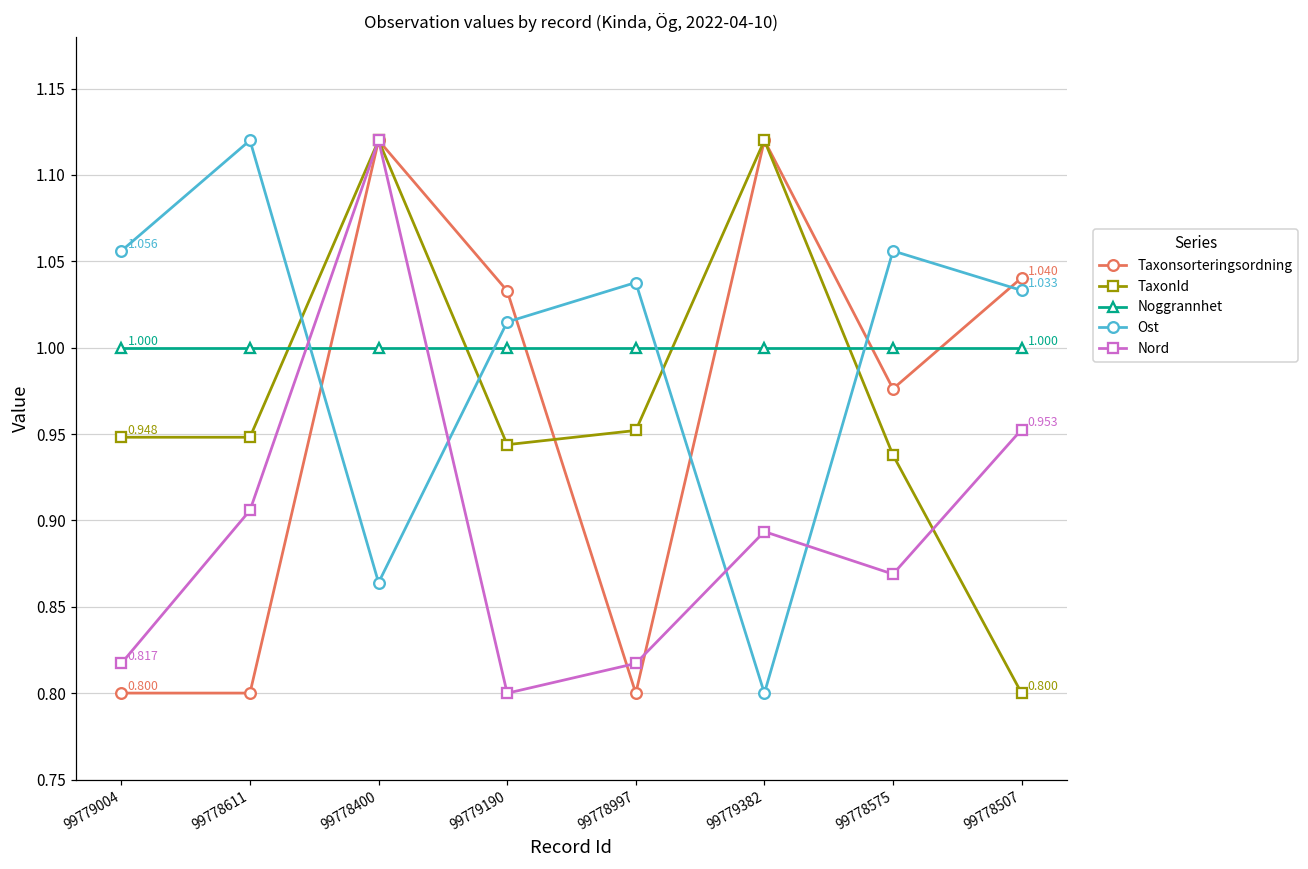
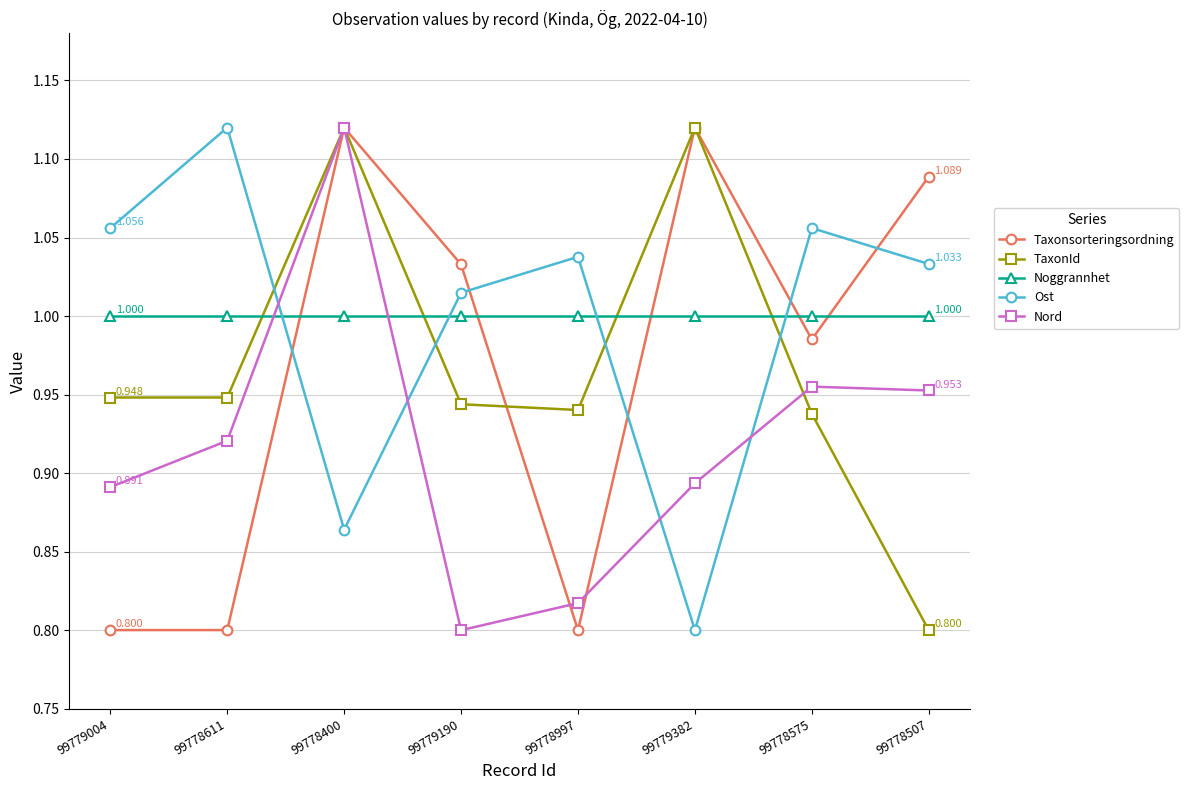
  {
    "Taxonsorteringsordning": {
      "99779004": 0.800,
-     "99778575": 0.976,
-     "99778507": 1.040
+     "99778575": 0.985,
+     "99778507": 1.089
    },
    "TaxonId": {
      "99778611": 0.948,
      "99779190": 0.944,
-     "99778997": 0.952,
+     "99778997": 0.940,
      "99778575": 0.938
    },
    "Noggrannhet": {
      "99779004": 1.000,
      "99778507": 1.000
    },
    "Ost": {
      "99779004": 1.056,
      "99778507": 1.033
    },
    "Nord": {
-     "99779004": 0.817,
-     "99778611": 0.906,
-     "99778575": 0.869,
+     "99779004": 0.891,
+     "99778611": 0.921,
+     "99778575": 0.955,
      "99778507": 0.953
    }
  }
